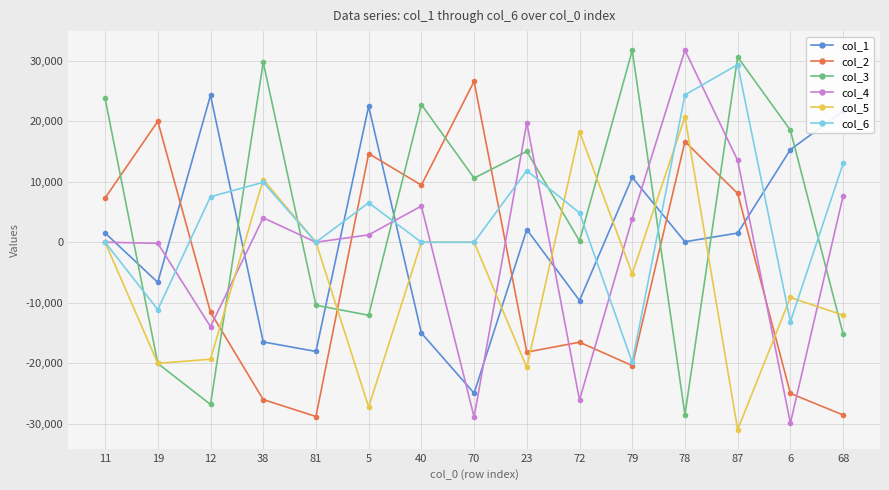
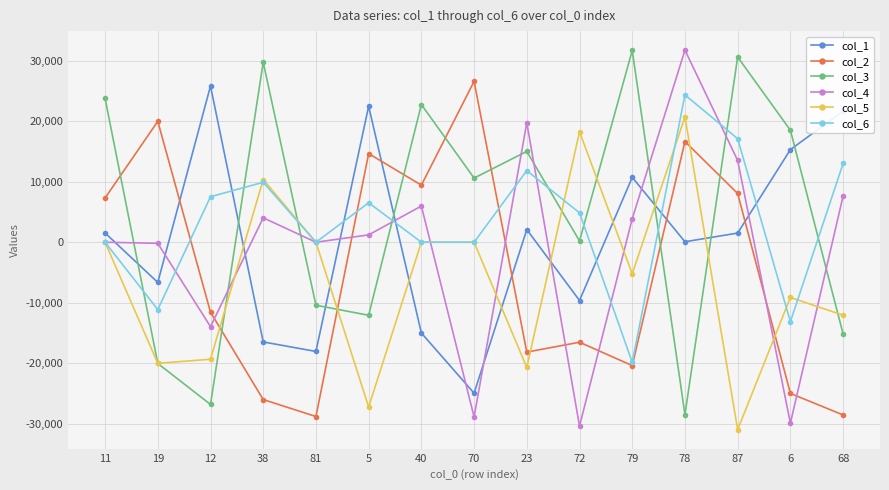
  {
    "col_1": {
      "11": "2,000",
      "19": "-7,000",
-     "12": "24,000",
+     "12": "26,000",
      "38": "-16,000",
      "81": "-18,000",
      "5": "22,000",
      "40": "-15,000",
      "70": "-25,000",
      "23": "2,000",
      "72": "-10,000",
      "79": "11,000",
      "78": "0",
      "87": "2,000",
      "6": "15,000"
    },
    "col_2": {
      "11": "7,000",
      "19": "20,000",
      "12": "-12,000",
      "38": "-26,000",
      "81": "-29,000",
      "5": "15,000",
      "40": "9,000",
      "70": "27,000",
      "23": "-18,000",
      "72": "-17,000",
      "79": "-20,000",
      "78": "17,000",
      "87": "8,000",
      "6": "-25,000",
      "68": "-29,000"
    },
    "col_3": {
      "11": "24,000",
      "12": "-27,000",
      "38": "30,000",
      "81": "-10,000",
      "5": "-12,000",
      "40": "23,000",
      "70": "11,000",
      "23": "15,000",
      "72": "0",
      "79": "32,000",
      "78": "-28,000",
      "87": "31,000",
      "6": "19,000",
      "68": "-15,000"
    },
    "col_4": {
      "19": "0",
      "12": "-14,000",
      "38": "4,000",
      "5": "1,000",
      "40": "6,000",
      "70": "-29,000",
      "23": "20,000",
-     "72": "-26,000",
+     "72": "-30,000",
      "79": "4,000",
      "78": "32,000",
      "87": "14,000",
      "6": "-30,000",
      "68": "8,000"
    },
    "col_5": {
      "12": "-19,000",
      "38": "10,000",
      "5": "-27,000",
      "23": "-21,000",
      "72": "18,000",
      "79": "-5,000",
      "78": "21,000",
      "87": "-31,000",
      "6": "-9,000",
      "68": "-12,000"
    },
    "col_6": {
      "19": "-11,000",
      "12": "8,000",
      "38": "10,000",
      "5": "7,000",
      "23": "12,000",
      "72": "5,000",
      "79": "-20,000",
      "78": "24,000",
-     "87": "29,000",
+     "87": "17,000",
      "6": "-13,000",
      "68": "13,000"
    }
  }
